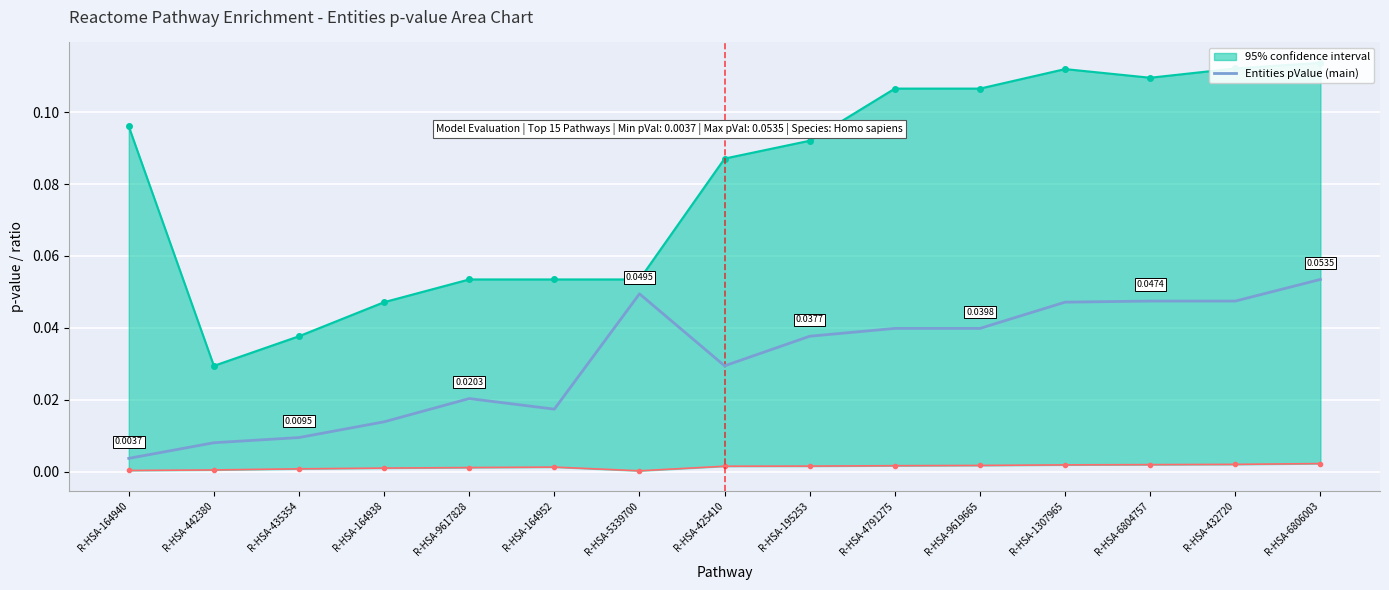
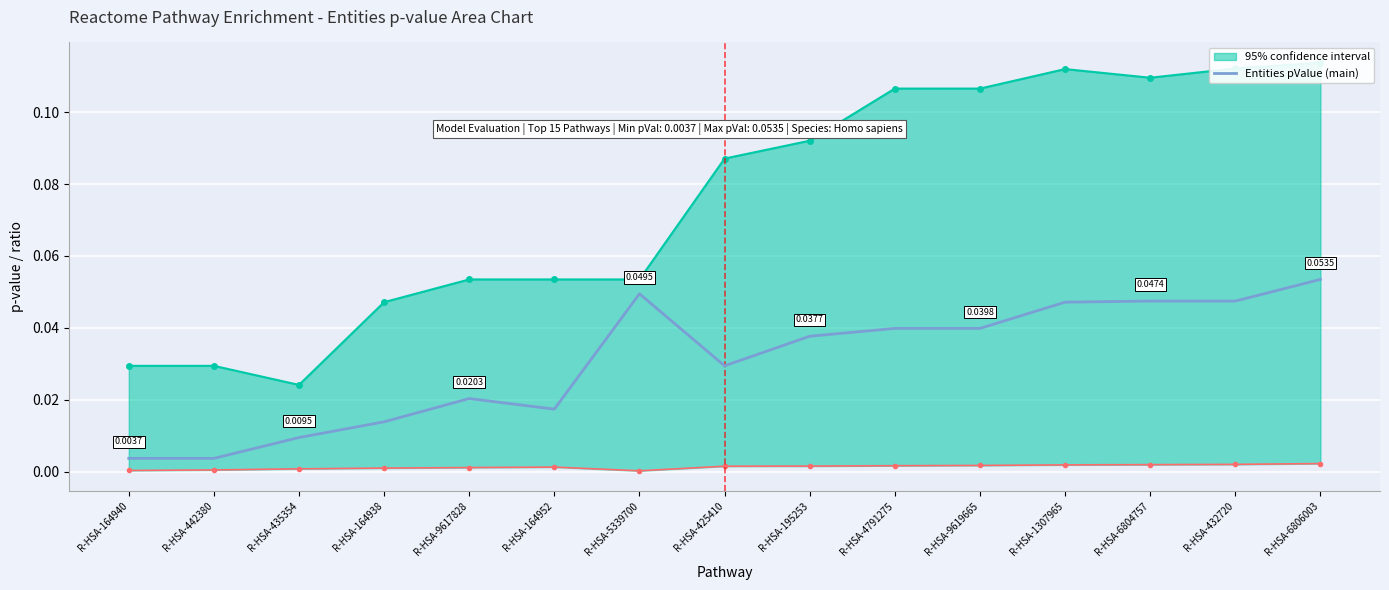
  {
    "95% confidence interval": {
-     "R-HSA-164940": 0.096,
+     "R-HSA-164940": 0.029,
      "R-HSA-442380": 0.029,
-     "R-HSA-435354": 0.038,
+     "R-HSA-435354": 0.024,
      "R-HSA-164938": 0.047,
      "R-HSA-9617828": 0.053,
      "R-HSA-164952": 0.053,
      "R-HSA-425410": 0.087,
      "R-HSA-4791275": 0.107,
      "R-HSA-9619665": 0.107,
      "R-HSA-1307965": 0.112,
      "R-HSA-6804757": 0.110
    },
    "Entities pValue (main)": {
-     "R-HSA-442380": 0.008,
+     "R-HSA-442380": 0.004,
      "R-HSA-164938": 0.014,
      "R-HSA-164952": 0.017,
      "R-HSA-425410": 0.029,
      "R-HSA-4791275": 0.040,
      "R-HSA-1307965": 0.047,
      "R-HSA-432720": 0.047
    }
  }
